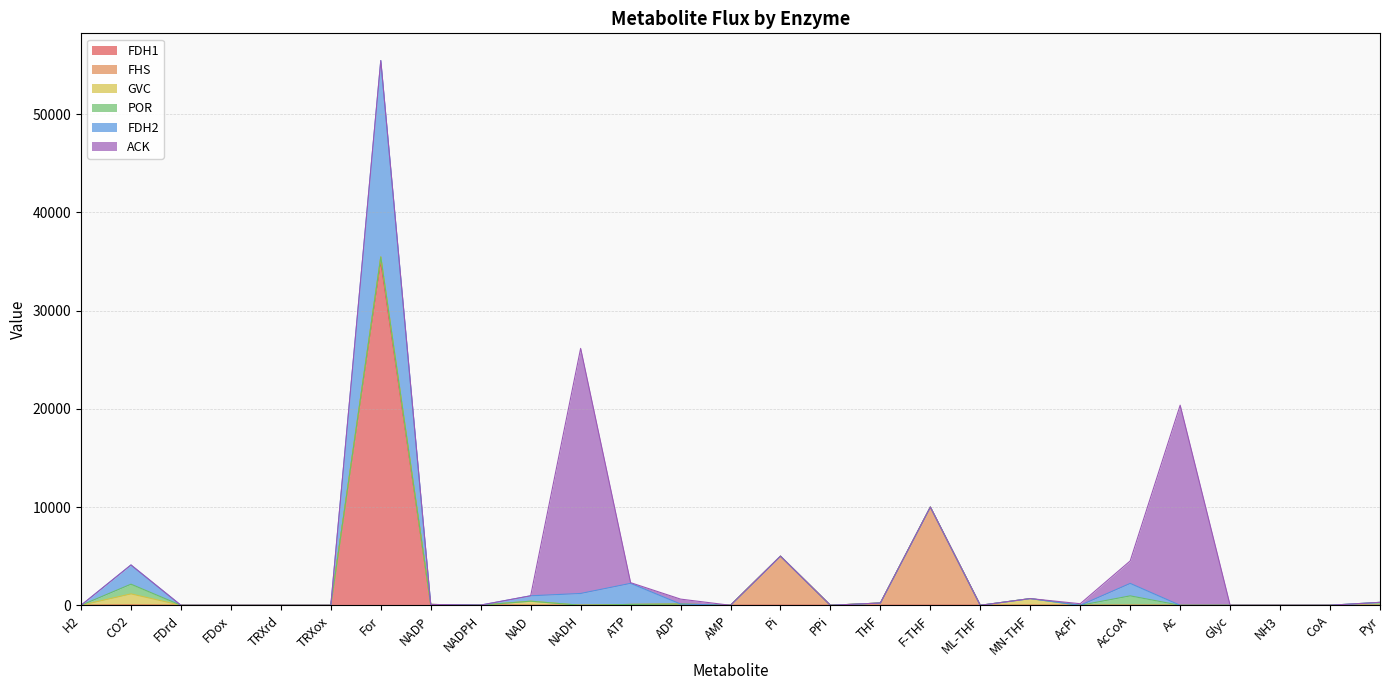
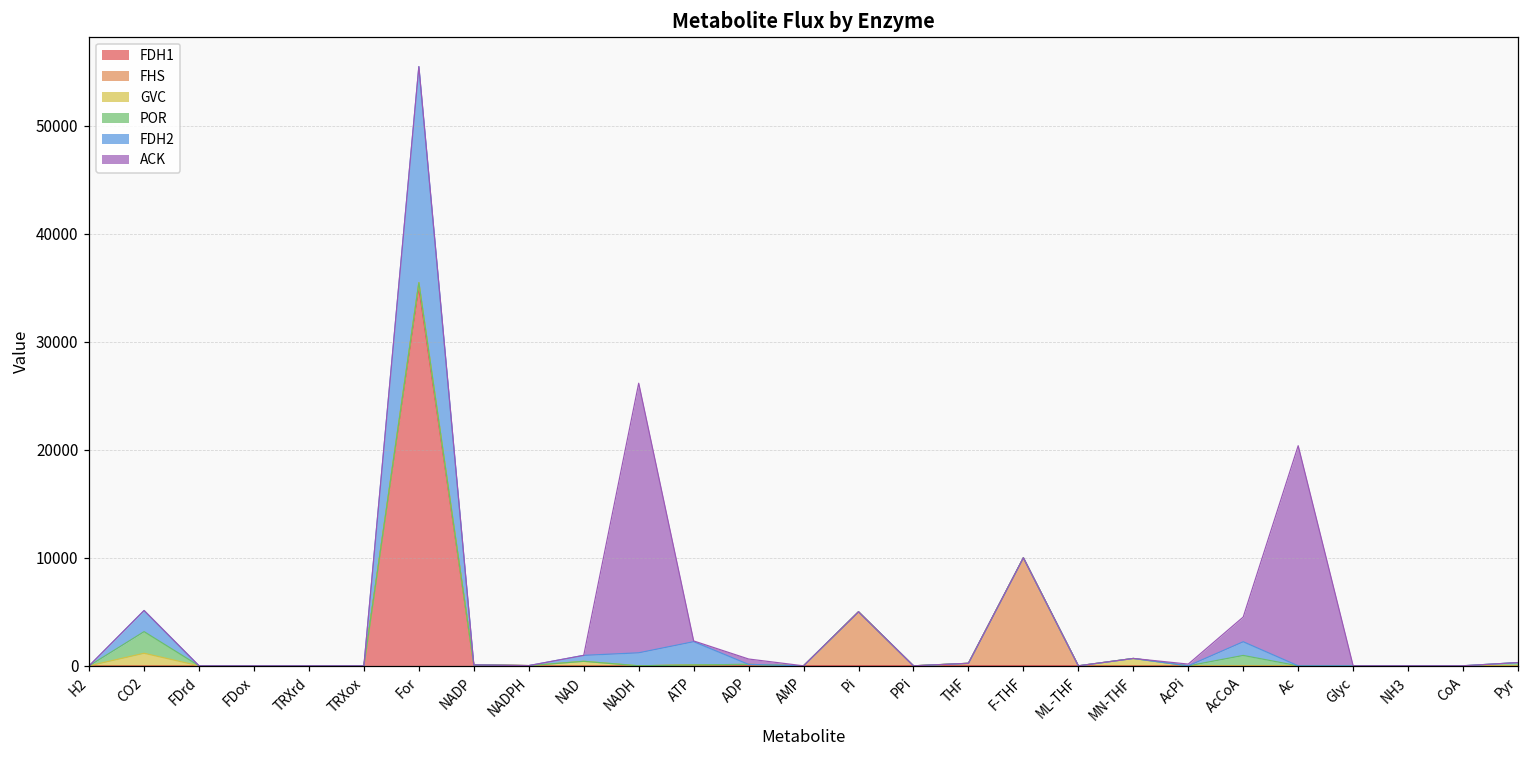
  {
    "POR": {
-     "CO2": 1000,
+     "CO2": 2000,
      "AcCoA": 1000
    },
    "FDH2": {
      "NADH": 1000,
      "AcCoA": 1000
    },
    "ACK": {
      "NADH": 25000,
      "ADP": 1000,
      "AcCoA": 2000,
      "Ac": 20000
    }
  }
